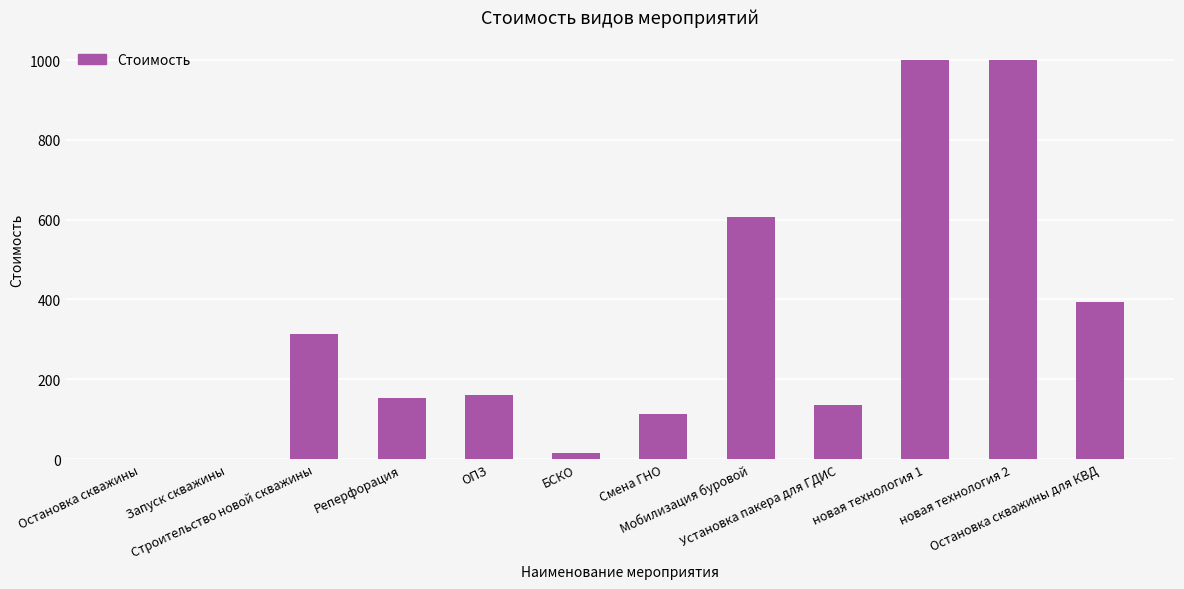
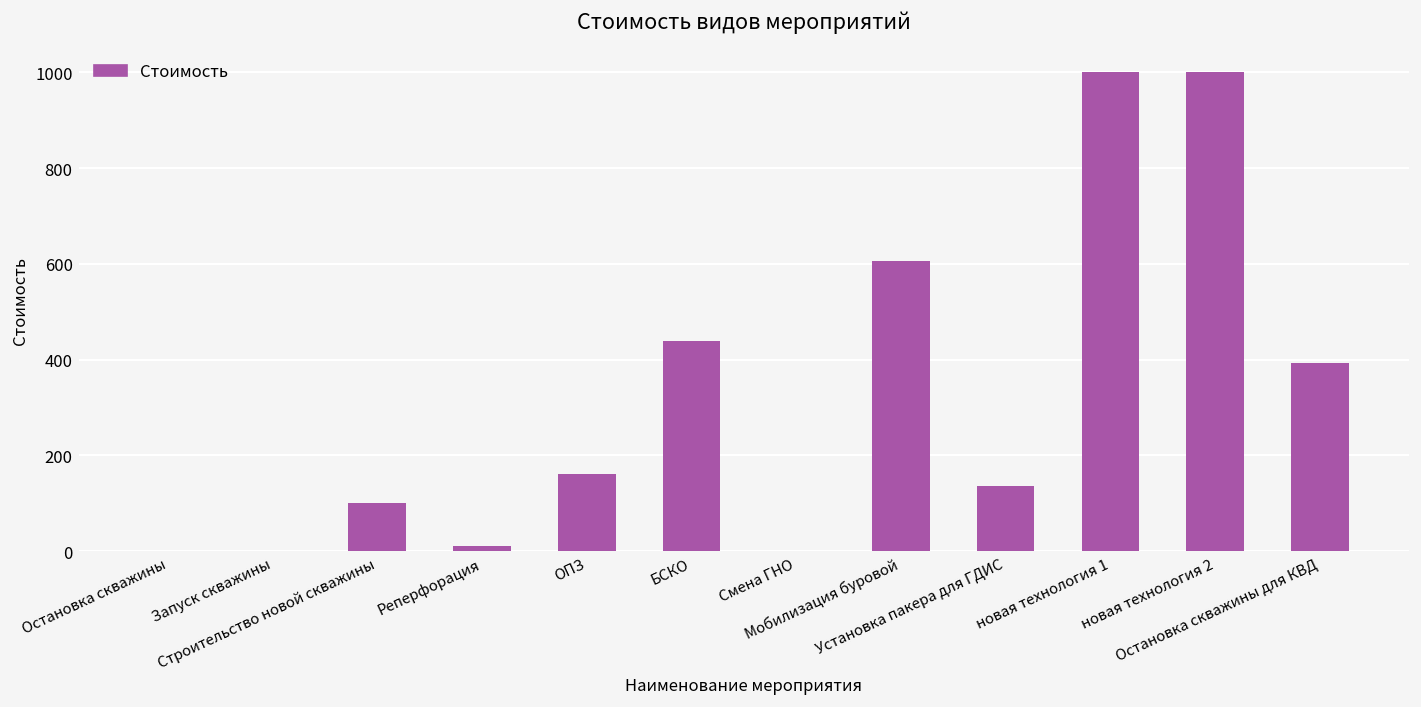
  {
    "Остановка скважины": 0,
    "Запуск скважины": 0,
-   "Строительство новой скважины": 310,
-   "Реперфорация": 150,
+   "Строительство новой скважины": 100,
+   "Реперфорация": 10,
    "ОПЗ": 160,
-   "БСКО": 20,
-   "Смена ГНО": 110,
+   "БСКО": 440,
+   "Смена ГНО": 0,
    "Мобилизация буровой": 610,
    "Установка пакера для ГДИС": 140,
    "новая технология 1": 1000,
    "новая технология 2": 1000,
    "Остановка скважины для КВД": 390
  }
